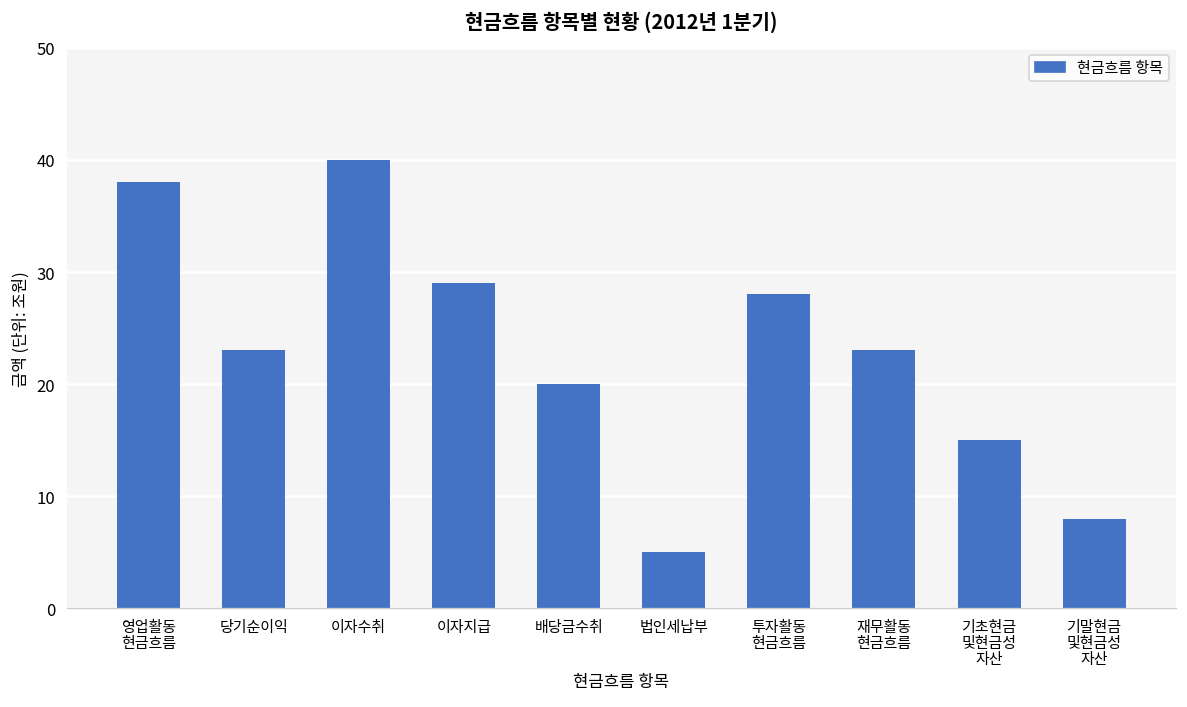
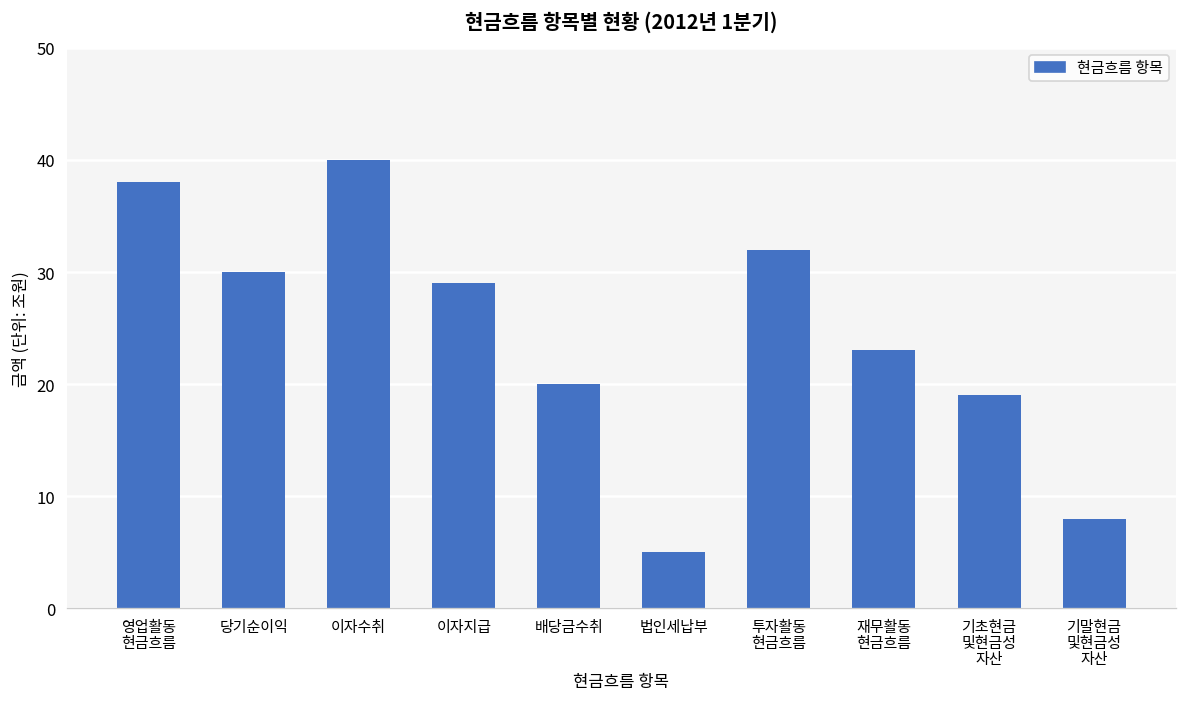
  {
    "영업활동 현금흐름": 38,
-   "당기순이익": 23,
+   "당기순이익": 30,
    "이자수취": 40,
    "이자지급": 29,
    "배당금수취": 20,
    "법인세납부": 5,
-   "투자활동 현금흐름": 28,
+   "투자활동 현금흐름": 32,
    "재무활동 현금흐름": 23,
-   "기초현금 및현금성 자산": 15,
+   "기초현금 및현금성 자산": 19,
    "기말현금 및현금성 자산": 8
  }
